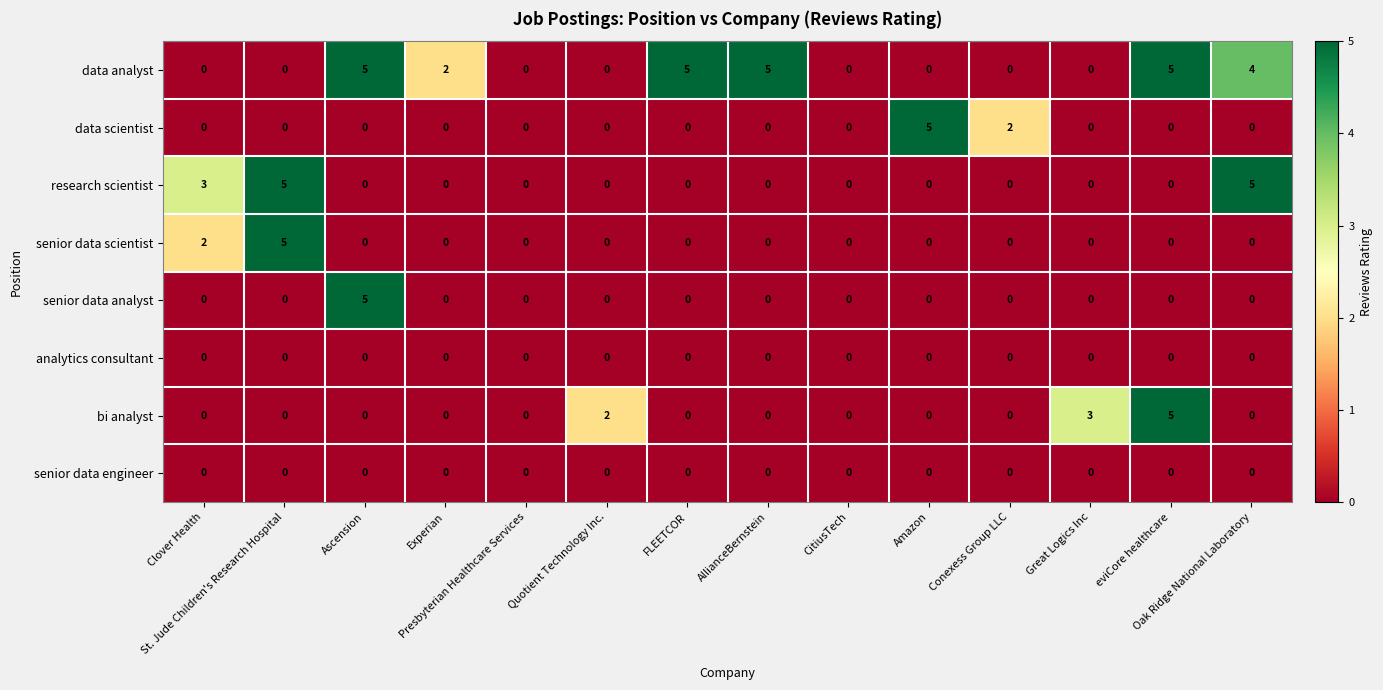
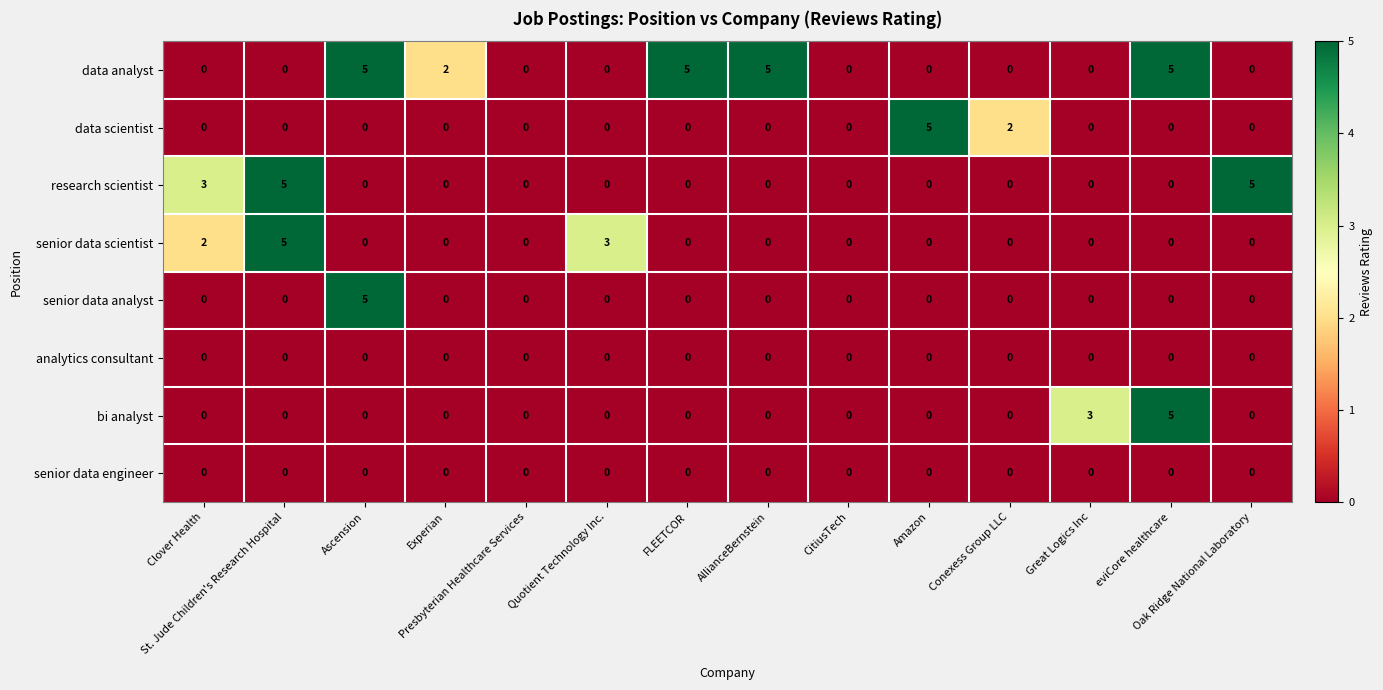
  {
    "data analyst": {
      "Clover Health": 0,
      "St. Jude Children's Research Hospital": 0,
      "Ascension": 5,
      "Experian": 2,
      "Presbyterian Healthcare Services": 0,
      "Quotient Technology Inc.": 0,
      "FLEETCOR": 5,
      "AllianceBernstein": 5,
      "CitiusTech": 0,
      "Amazon": 0,
      "Conexess Group LLC": 0,
      "Great Logics Inc": 0,
      "eviCore healthcare": 5,
-     "Oak Ridge National Laboratory": 4
+     "Oak Ridge National Laboratory": 0
    },
    "data scientist": {
      "Clover Health": 0,
      "St. Jude Children's Research Hospital": 0,
      "Ascension": 0,
      "Experian": 0,
      "Presbyterian Healthcare Services": 0,
      "Quotient Technology Inc.": 0,
      "FLEETCOR": 0,
      "AllianceBernstein": 0,
      "CitiusTech": 0,
      "Amazon": 5,
      "Conexess Group LLC": 2,
      "Great Logics Inc": 0,
      "eviCore healthcare": 0,
      "Oak Ridge National Laboratory": 0
    },
    "research scientist": {
      "Clover Health": 3,
      "St. Jude Children's Research Hospital": 5,
      "Ascension": 0,
      "Experian": 0,
      "Presbyterian Healthcare Services": 0,
      "Quotient Technology Inc.": 0,
      "FLEETCOR": 0,
      "AllianceBernstein": 0,
      "CitiusTech": 0,
      "Amazon": 0,
      "Conexess Group LLC": 0,
      "Great Logics Inc": 0,
      "eviCore healthcare": 0,
      "Oak Ridge National Laboratory": 5
    },
    "senior data scientist": {
      "Clover Health": 2,
      "St. Jude Children's Research Hospital": 5,
      "Ascension": 0,
      "Experian": 0,
      "Presbyterian Healthcare Services": 0,
-     "Quotient Technology Inc.": 0,
+     "Quotient Technology Inc.": 3,
      "FLEETCOR": 0,
      "AllianceBernstein": 0,
      "CitiusTech": 0,
      "Amazon": 0,
      "Conexess Group LLC": 0,
      "Great Logics Inc": 0,
      "eviCore healthcare": 0,
      "Oak Ridge National Laboratory": 0
    },
    "senior data analyst": {
      "Clover Health": 0,
      "St. Jude Children's Research Hospital": 0,
      "Ascension": 5,
      "Experian": 0,
      "Presbyterian Healthcare Services": 0,
      "Quotient Technology Inc.": 0,
      "FLEETCOR": 0,
      "AllianceBernstein": 0,
      "CitiusTech": 0,
      "Amazon": 0,
      "Conexess Group LLC": 0,
      "Great Logics Inc": 0,
      "eviCore healthcare": 0,
      "Oak Ridge National Laboratory": 0
    },
    "analytics consultant": {
      "Clover Health": 0,
      "St. Jude Children's Research Hospital": 0,
      "Ascension": 0,
      "Experian": 0,
      "Presbyterian Healthcare Services": 0,
      "Quotient Technology Inc.": 0,
      "FLEETCOR": 0,
      "AllianceBernstein": 0,
      "CitiusTech": 0,
      "Amazon": 0,
      "Conexess Group LLC": 0,
      "Great Logics Inc": 0,
      "eviCore healthcare": 0,
      "Oak Ridge National Laboratory": 0
    },
    "bi analyst": {
      "Clover Health": 0,
      "St. Jude Children's Research Hospital": 0,
      "Ascension": 0,
      "Experian": 0,
      "Presbyterian Healthcare Services": 0,
-     "Quotient Technology Inc.": 2,
+     "Quotient Technology Inc.": 0,
      "FLEETCOR": 0,
      "AllianceBernstein": 0,
      "CitiusTech": 0,
      "Amazon": 0,
      "Conexess Group LLC": 0,
      "Great Logics Inc": 3,
      "eviCore healthcare": 5,
      "Oak Ridge National Laboratory": 0
    },
    "senior data engineer": {
      "Clover Health": 0,
      "St. Jude Children's Research Hospital": 0,
      "Ascension": 0,
      "Experian": 0,
      "Presbyterian Healthcare Services": 0,
      "Quotient Technology Inc.": 0,
      "FLEETCOR": 0,
      "AllianceBernstein": 0,
      "CitiusTech": 0,
      "Amazon": 0,
      "Conexess Group LLC": 0,
      "Great Logics Inc": 0,
      "eviCore healthcare": 0,
      "Oak Ridge National Laboratory": 0
    }
  }
